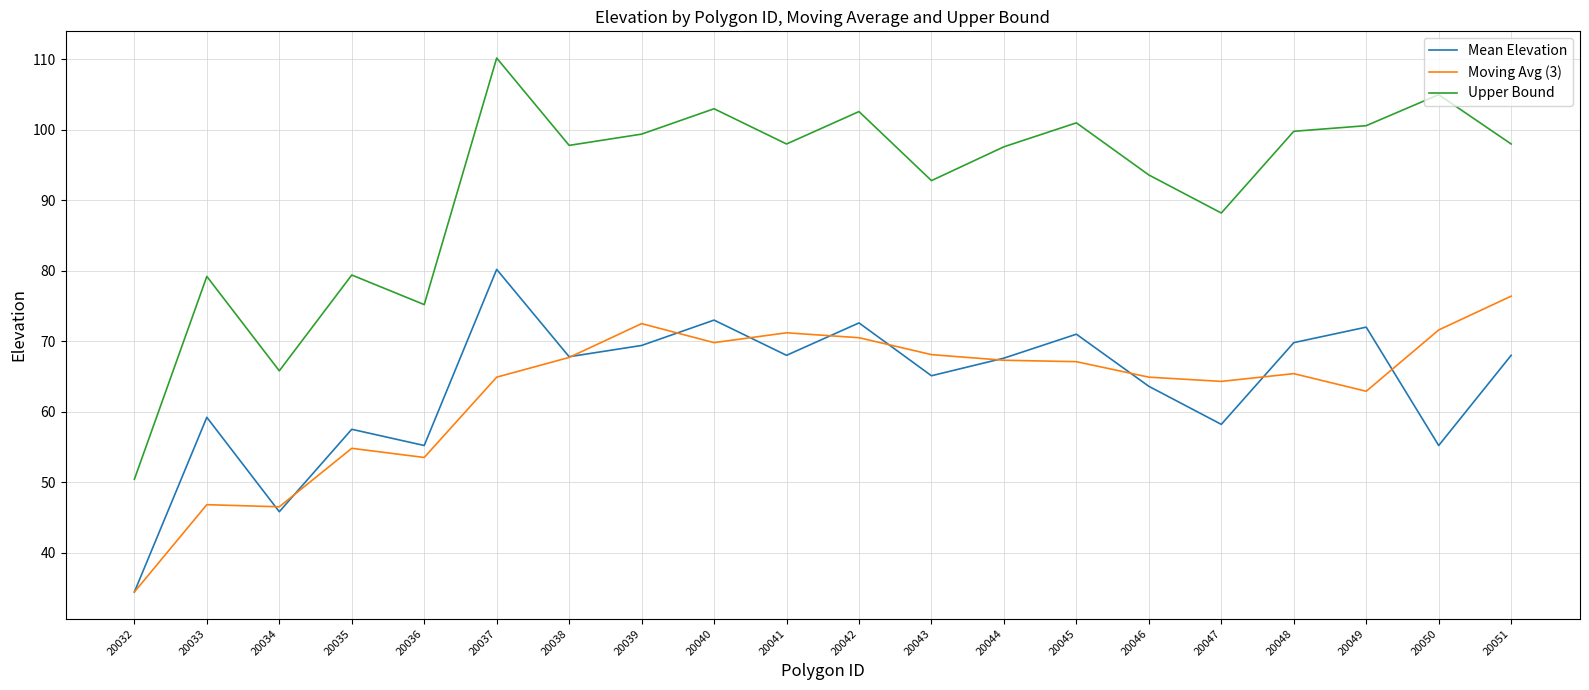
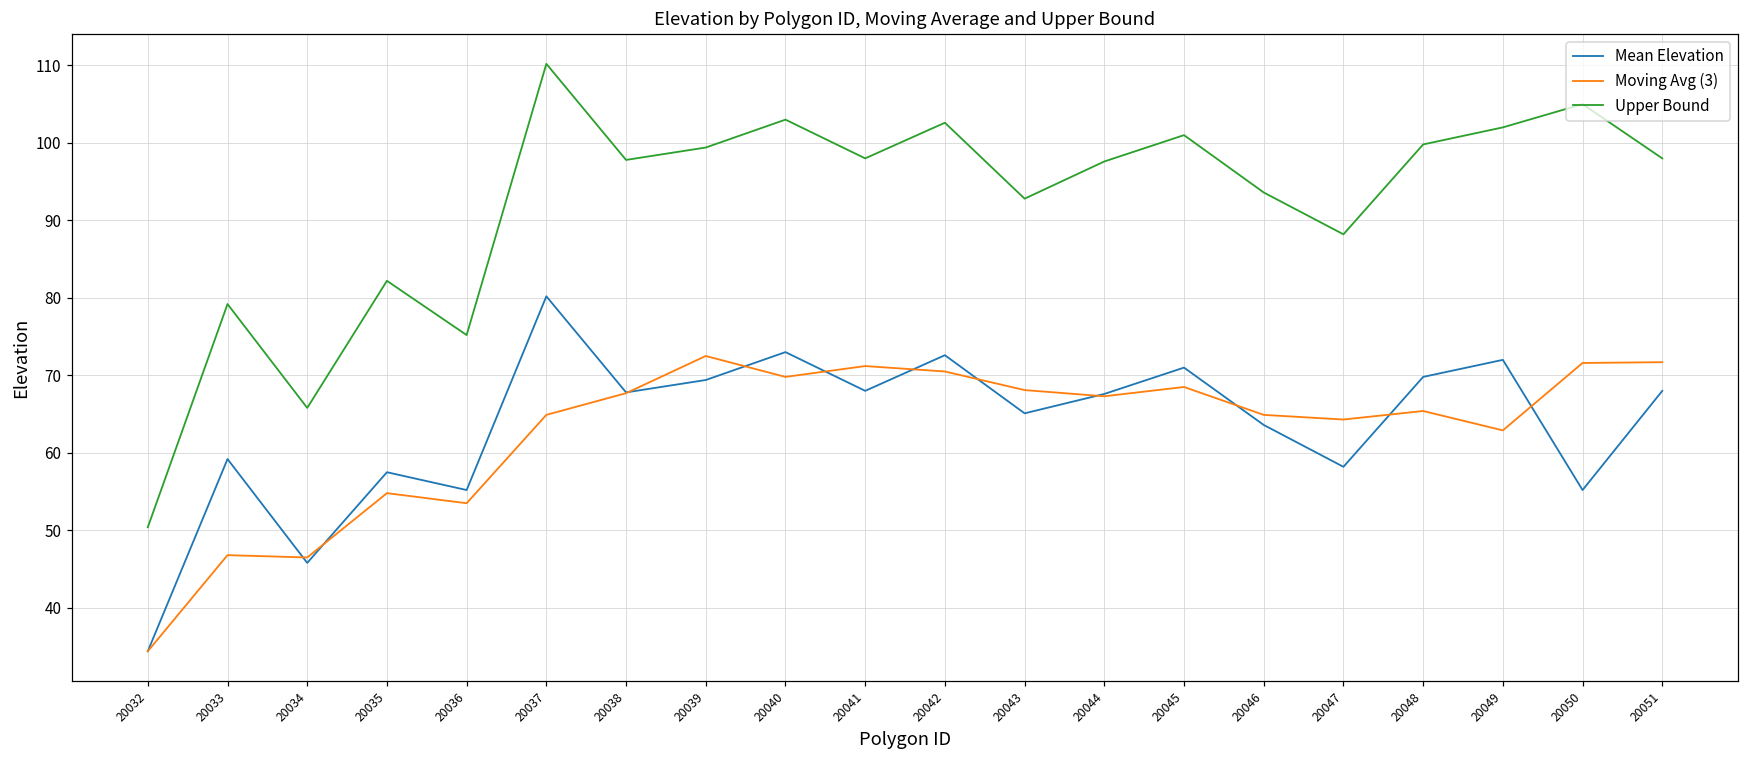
  {
    "Mean Elevation": {
      "20033": 59,
      "20034": 46,
      "20035": 58,
      "20036": 55,
      "20037": 80,
      "20039": 69,
      "20040": 73,
      "20041": 68,
      "20042": 73,
      "20043": 65,
      "20045": 71,
      "20046": 64,
      "20047": 58,
      "20048": 70,
      "20049": 72,
      "20050": 55,
      "20051": 68
    },
    "Moving Avg (3)": {
      "20033": 47,
      "20034": 47,
      "20035": 55,
      "20036": 54,
      "20037": 65,
      "20039": 73,
      "20040": 70,
      "20041": 71,
      "20042": 71,
      "20043": 68,
-     "20045": 67,
+     "20045": 69,
      "20046": 65,
      "20047": 64,
      "20048": 65,
      "20049": 63,
      "20050": 72,
-     "20051": 76
+     "20051": 72
    },
    "Upper Bound": {
      "20032": 50,
      "20033": 79,
      "20034": 66,
-     "20035": 79,
+     "20035": 82,
      "20036": 75,
      "20037": 110,
      "20038": 98,
      "20039": 99,
      "20040": 103,
      "20041": 98,
      "20042": 103,
      "20043": 93,
      "20044": 98,
      "20045": 101,
      "20046": 94,
      "20047": 88,
      "20048": 100,
-     "20049": 101,
+     "20049": 102,
      "20051": 98
    }
  }
